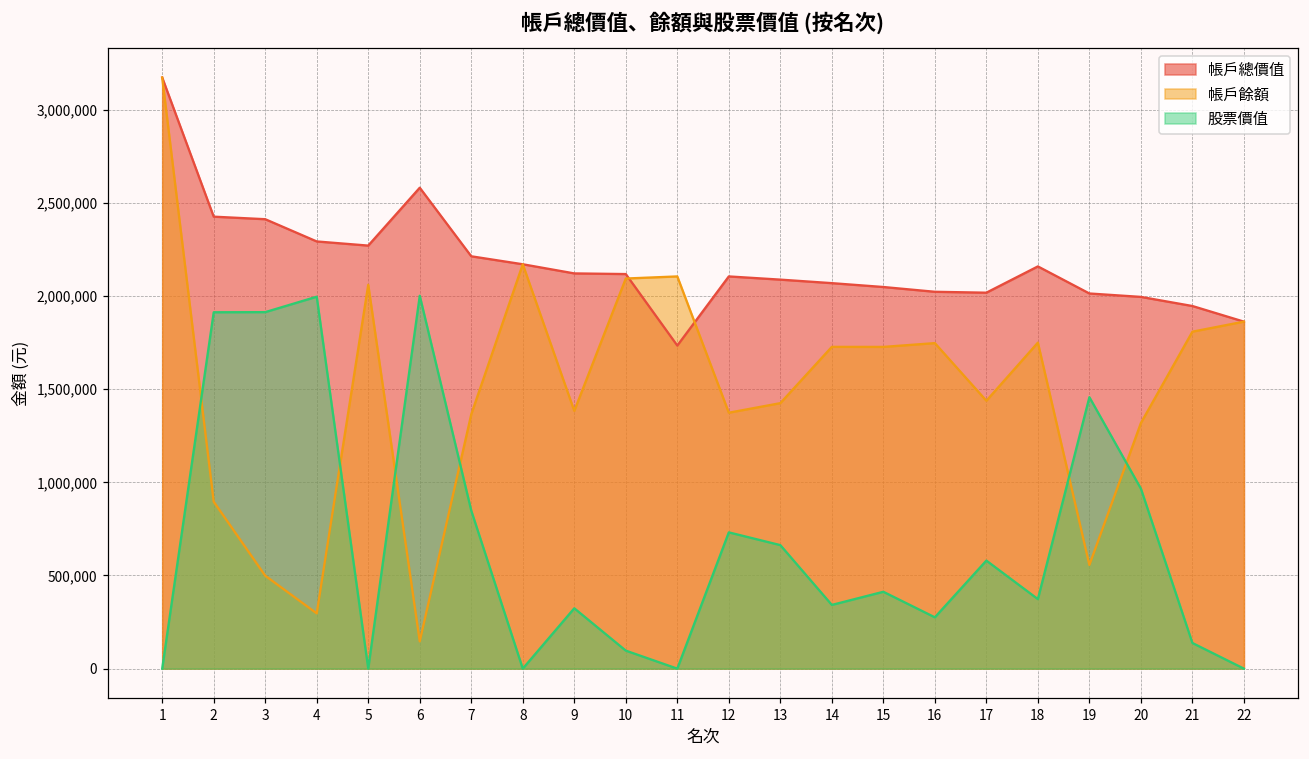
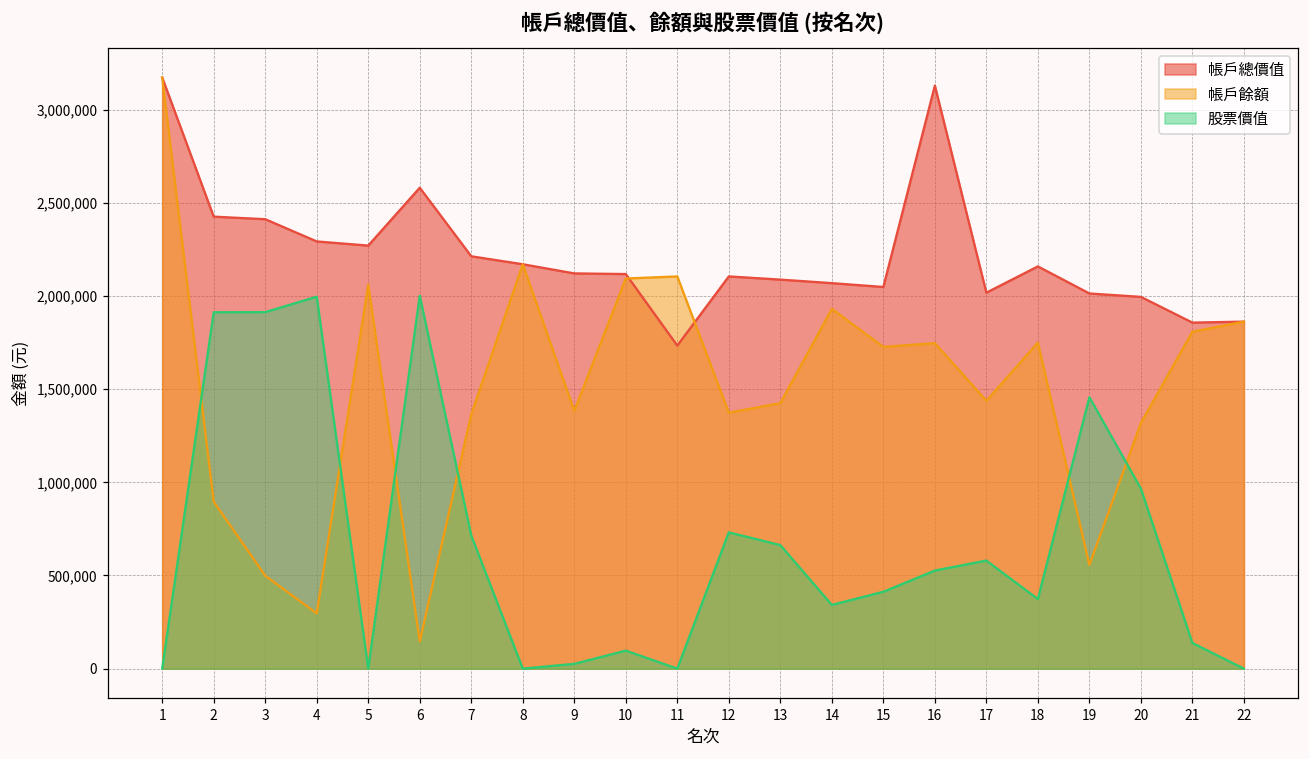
  {
    "帳戶總價值": {
      "2": "2,430,000",
      "3": "2,410,000",
      "4": "2,290,000",
      "5": "2,270,000",
      "6": "2,580,000",
      "7": "2,210,000",
      "9": "2,120,000",
      "10": "2,120,000",
      "11": "1,730,000",
      "12": "2,110,000",
      "13": "2,090,000",
      "14": "2,070,000",
      "15": "2,050,000",
-     "16": "2,020,000",
+     "16": "3,130,000",
      "17": "2,020,000",
      "18": "2,160,000",
      "19": "2,010,000",
      "20": "2,000,000",
-     "21": "1,950,000"
+     "21": "1,860,000"
    },
    "帳戶餘額": {
      "2": "900,000",
      "3": "500,000",
      "4": "300,000",
      "5": "2,060,000",
      "6": "150,000",
      "7": "1,370,000",
      "9": "1,380,000",
      "10": "2,090,000",
      "11": "2,110,000",
      "12": "1,370,000",
      "13": "1,420,000",
-     "14": "1,730,000",
+     "14": "1,930,000",
      "15": "1,730,000",
      "16": "1,750,000",
      "17": "1,440,000",
      "18": "1,750,000",
      "19": "560,000",
      "20": "1,320,000",
      "21": "1,810,000"
    },
    "股票價值": {
      "1": "0",
      "2": "1,910,000",
      "3": "1,910,000",
      "4": "2,000,000",
      "5": "0",
      "6": "2,000,000",
-     "7": "850,000",
+     "7": "710,000",
      "8": "0",
-     "9": "320,000",
+     "9": "30,000",
      "10": "100,000",
      "11": "0",
      "12": "730,000",
      "13": "660,000",
      "14": "340,000",
      "15": "410,000",
-     "16": "280,000",
+     "16": "530,000",
      "17": "580,000",
      "18": "370,000",
      "19": "1,460,000",
      "20": "970,000",
      "21": "140,000",
      "22": "0"
    }
  }
